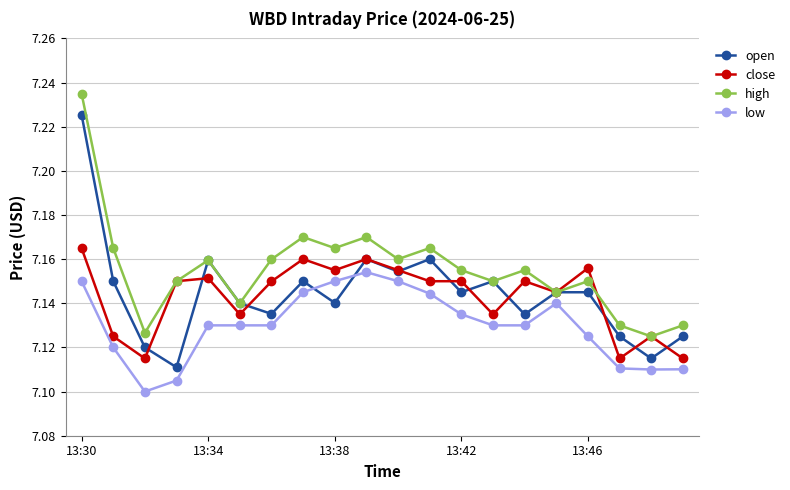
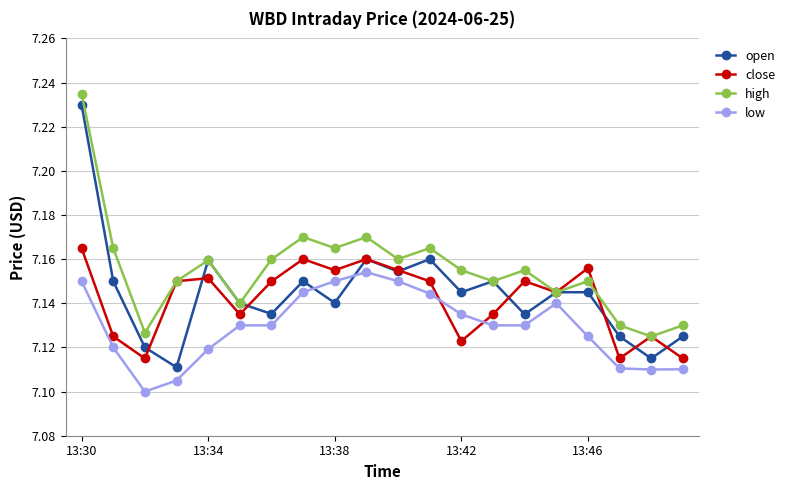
  {
    "open": {
-     "13:30": 7.225,
+     "13:30": 7.230,
      "13:38": 7.140,
      "13:42": 7.145,
      "13:46": 7.145
    },
    "close": {
      "13:30": 7.165,
      "13:34": 7.151,
      "13:38": 7.155,
-     "13:42": 7.150,
+     "13:42": 7.123,
      "13:46": 7.156
    },
    "high": {
      "13:30": 7.235,
      "13:38": 7.165,
      "13:42": 7.155,
      "13:46": 7.150
    },
    "low": {
      "13:30": 7.150,
-     "13:34": 7.130,
+     "13:34": 7.119,
      "13:38": 7.150,
      "13:42": 7.135,
      "13:46": 7.125
    }
  }
